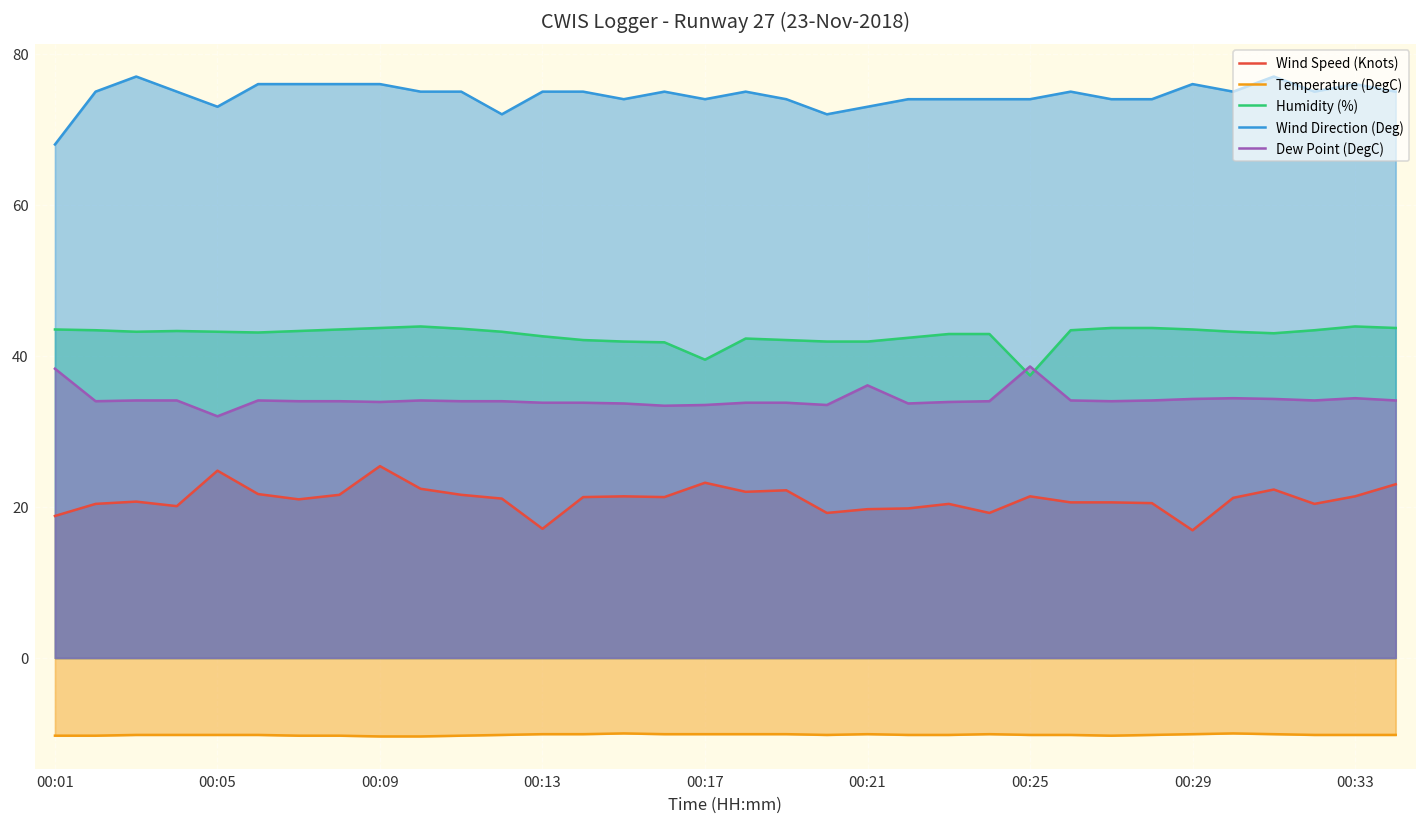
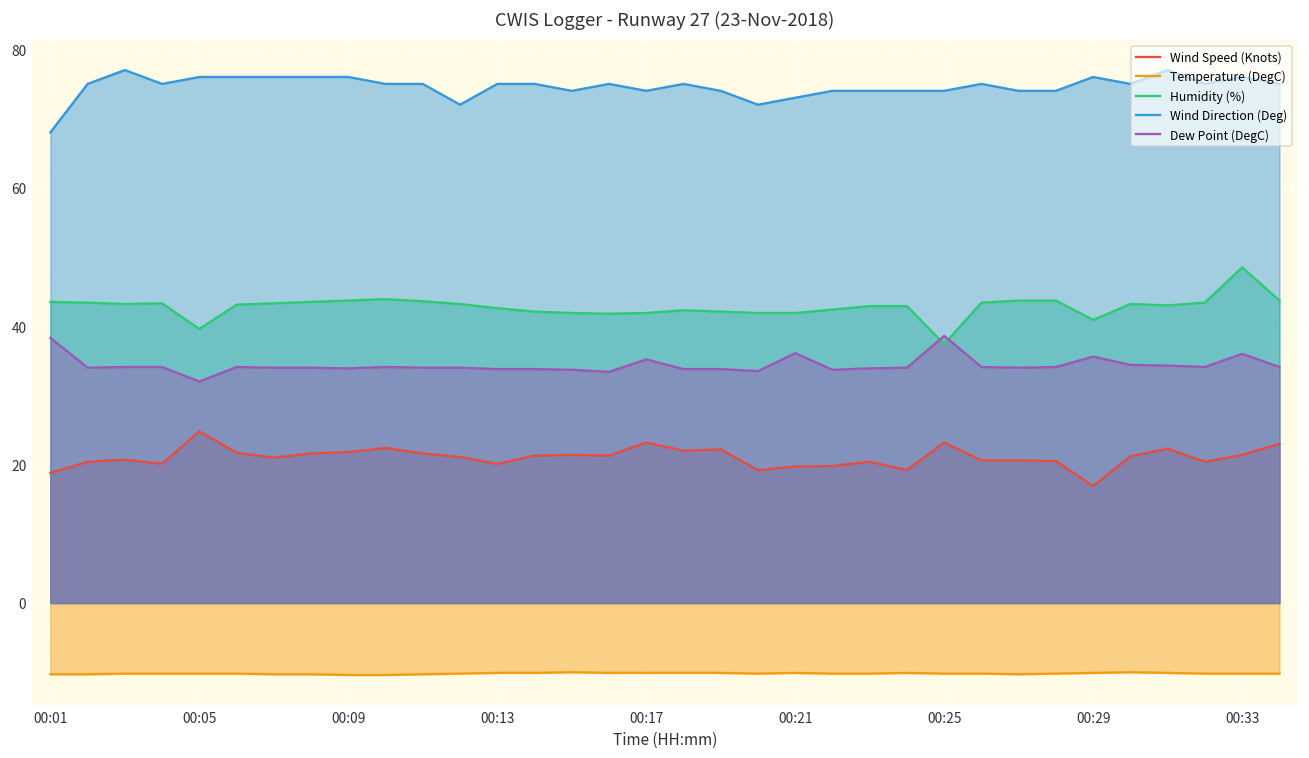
  {
    "Wind Speed (Knots)": {
      "00:01": 19,
      "00:05": 25,
-     "00:09": 25,
-     "00:13": 17,
+     "00:09": 22,
+     "00:13": 20,
      "00:17": 23,
      "00:21": 20,
-     "00:25": 21,
+     "00:25": 23,
      "00:29": 17,
      "00:33": 21
    },
    "Humidity (%)": {
      "00:01": 44,
-     "00:05": 43,
+     "00:05": 40,
      "00:09": 44,
      "00:13": 43,
-     "00:17": 40,
+     "00:17": 42,
      "00:21": 42,
      "00:25": 37,
-     "00:29": 44,
-     "00:33": 44
+     "00:29": 41,
+     "00:33": 49
    },
    "Wind Direction (Deg)": {
      "00:01": 68,
-     "00:05": 73,
+     "00:05": 76,
      "00:09": 76,
      "00:13": 75,
      "00:17": 74,
      "00:21": 73,
      "00:25": 74,
      "00:29": 76
    },
    "Dew Point (DegC)": {
      "00:01": 38,
      "00:05": 32,
      "00:09": 34,
      "00:13": 34,
-     "00:17": 34,
+     "00:17": 35,
      "00:21": 36,
      "00:25": 39,
-     "00:29": 34,
-     "00:33": 34
+     "00:29": 36,
+     "00:33": 36
    }
  }
